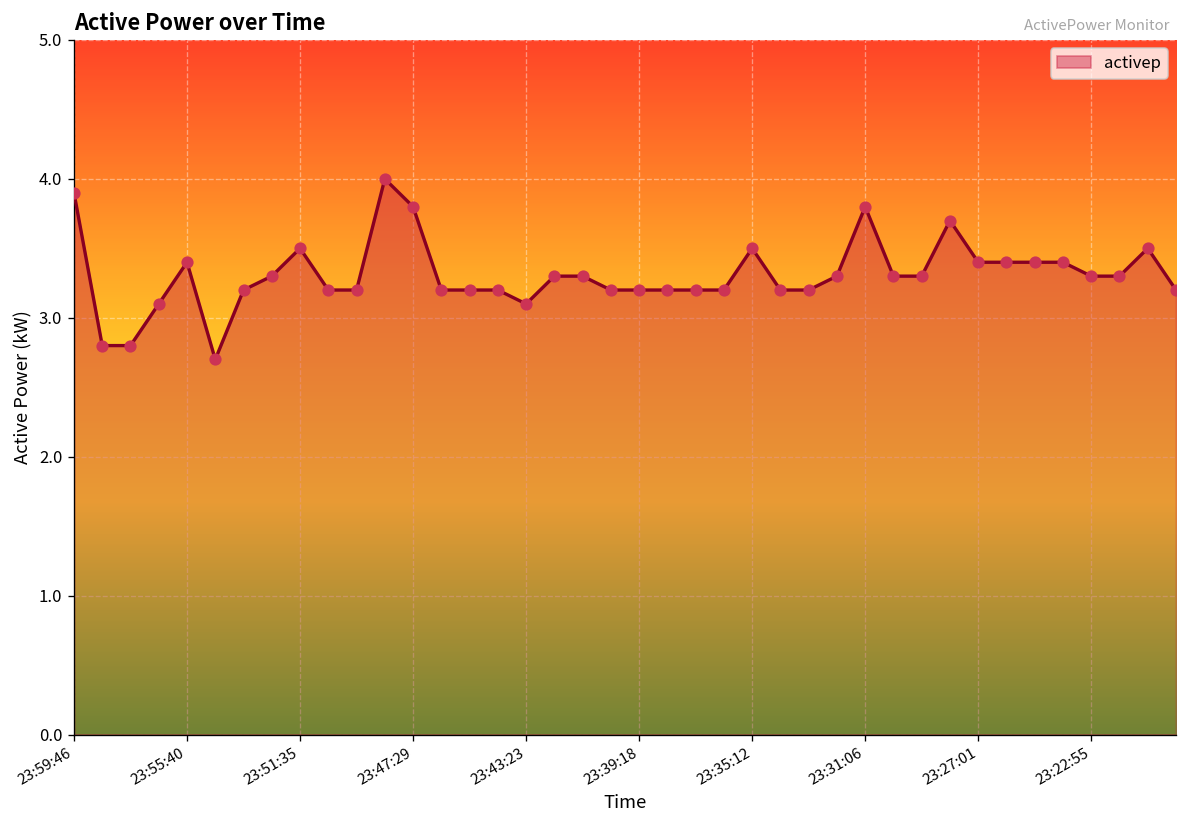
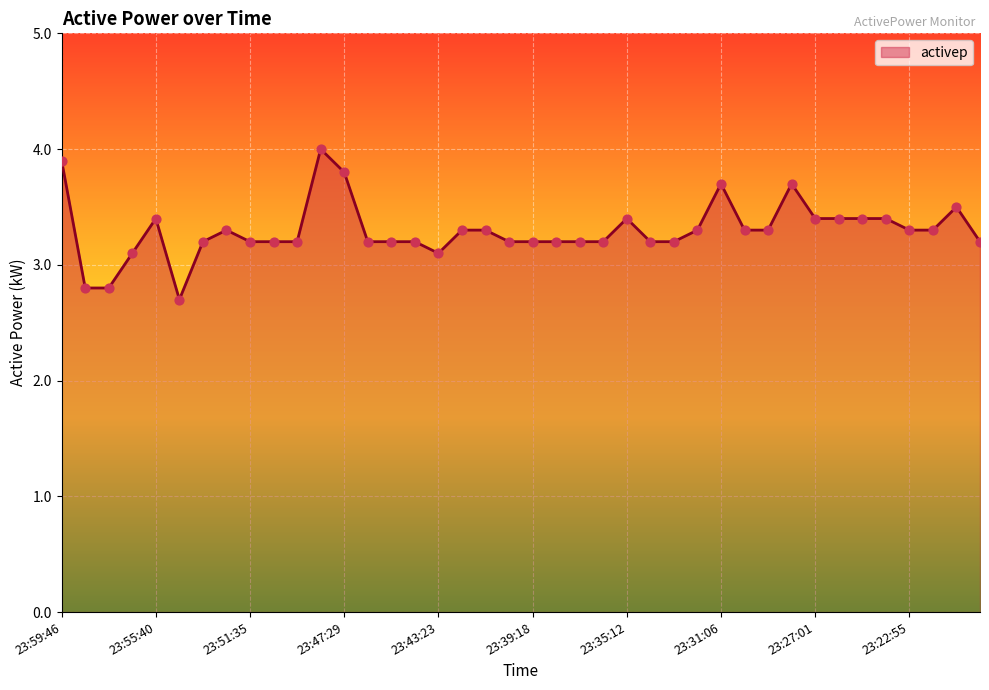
  {
    "23:59:46": 3.9,
    "23:55:40": 3.4,
-   "23:51:35": 3.5,
+   "23:51:35": 3.2,
    "23:47:29": 3.8,
    "23:43:23": 3.1,
    "23:39:18": 3.2,
-   "23:35:12": 3.5,
-   "23:31:06": 3.8,
+   "23:35:12": 3.4,
+   "23:31:06": 3.7,
    "23:27:01": 3.4,
    "23:22:55": 3.3
  }
